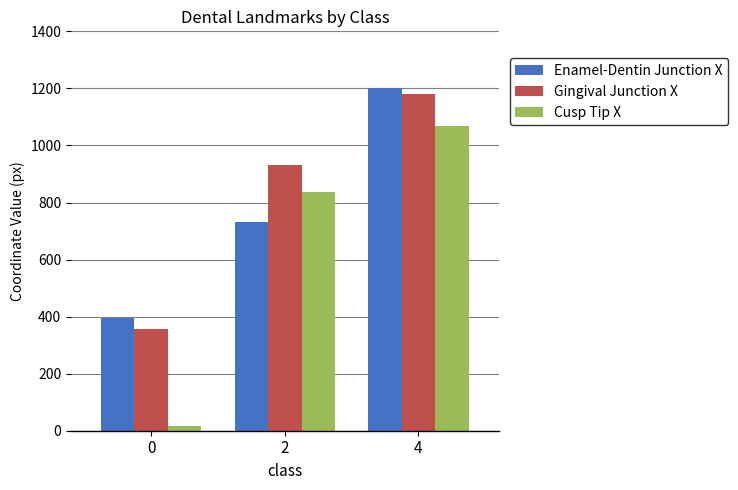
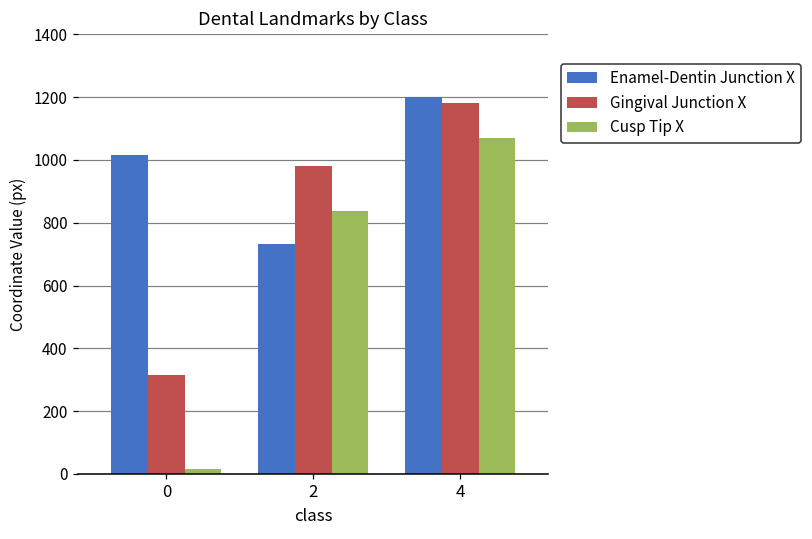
  {
    "Enamel-Dentin Junction X": {
-     "0": 390,
+     "0": 1020,
      "2": 730,
      "4": 1200
    },
    "Gingival Junction X": {
-     "0": 360,
-     "2": 930,
+     "0": 310,
+     "2": 980,
      "4": 1180
    },
    "Cusp Tip X": {
      "0": 20,
      "2": 840,
      "4": 1070
    }
  }
